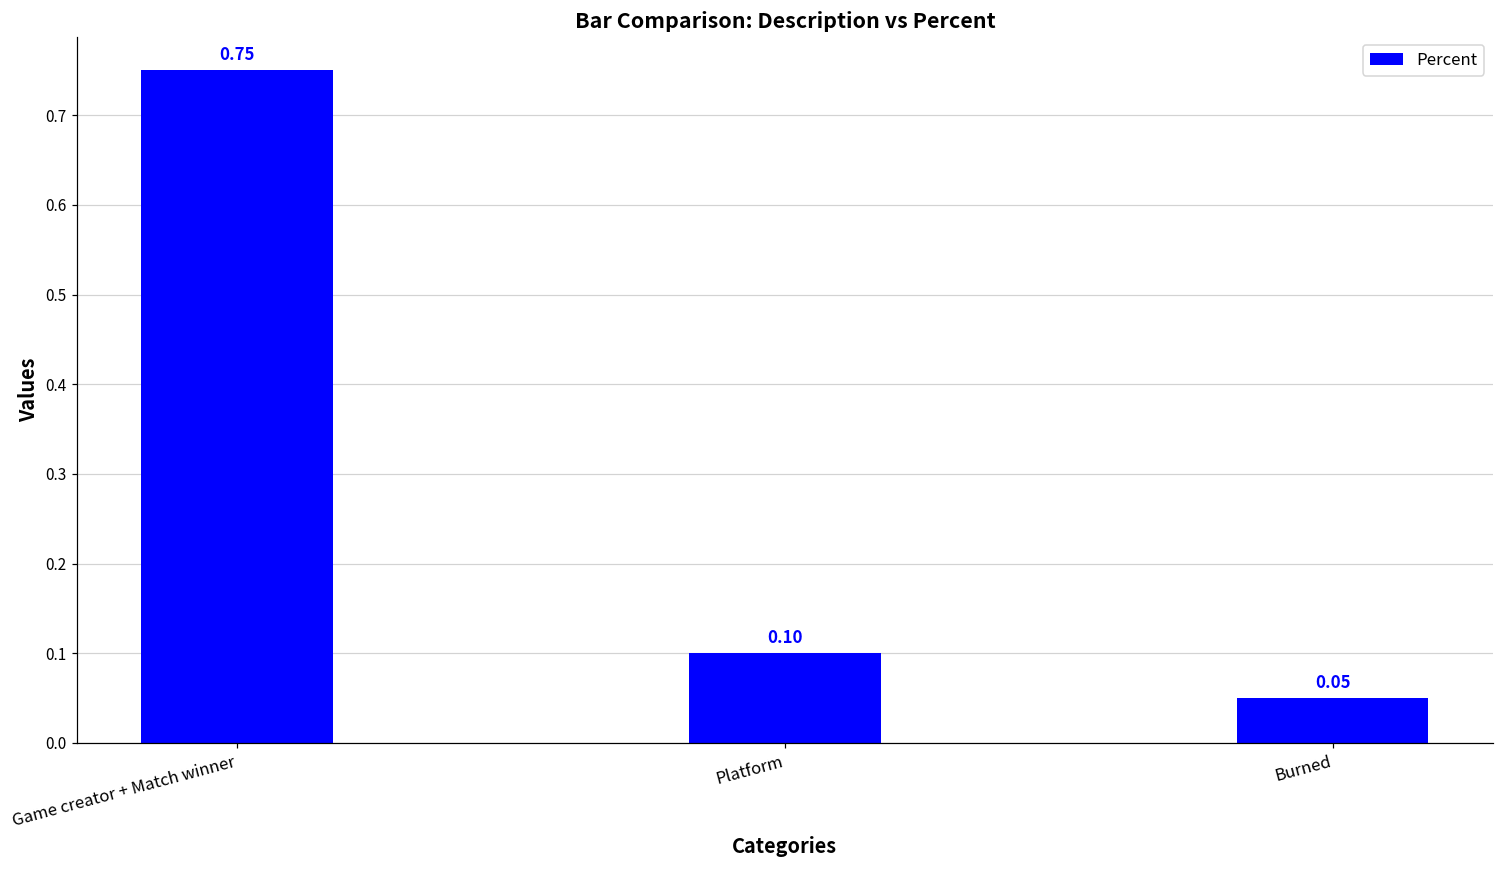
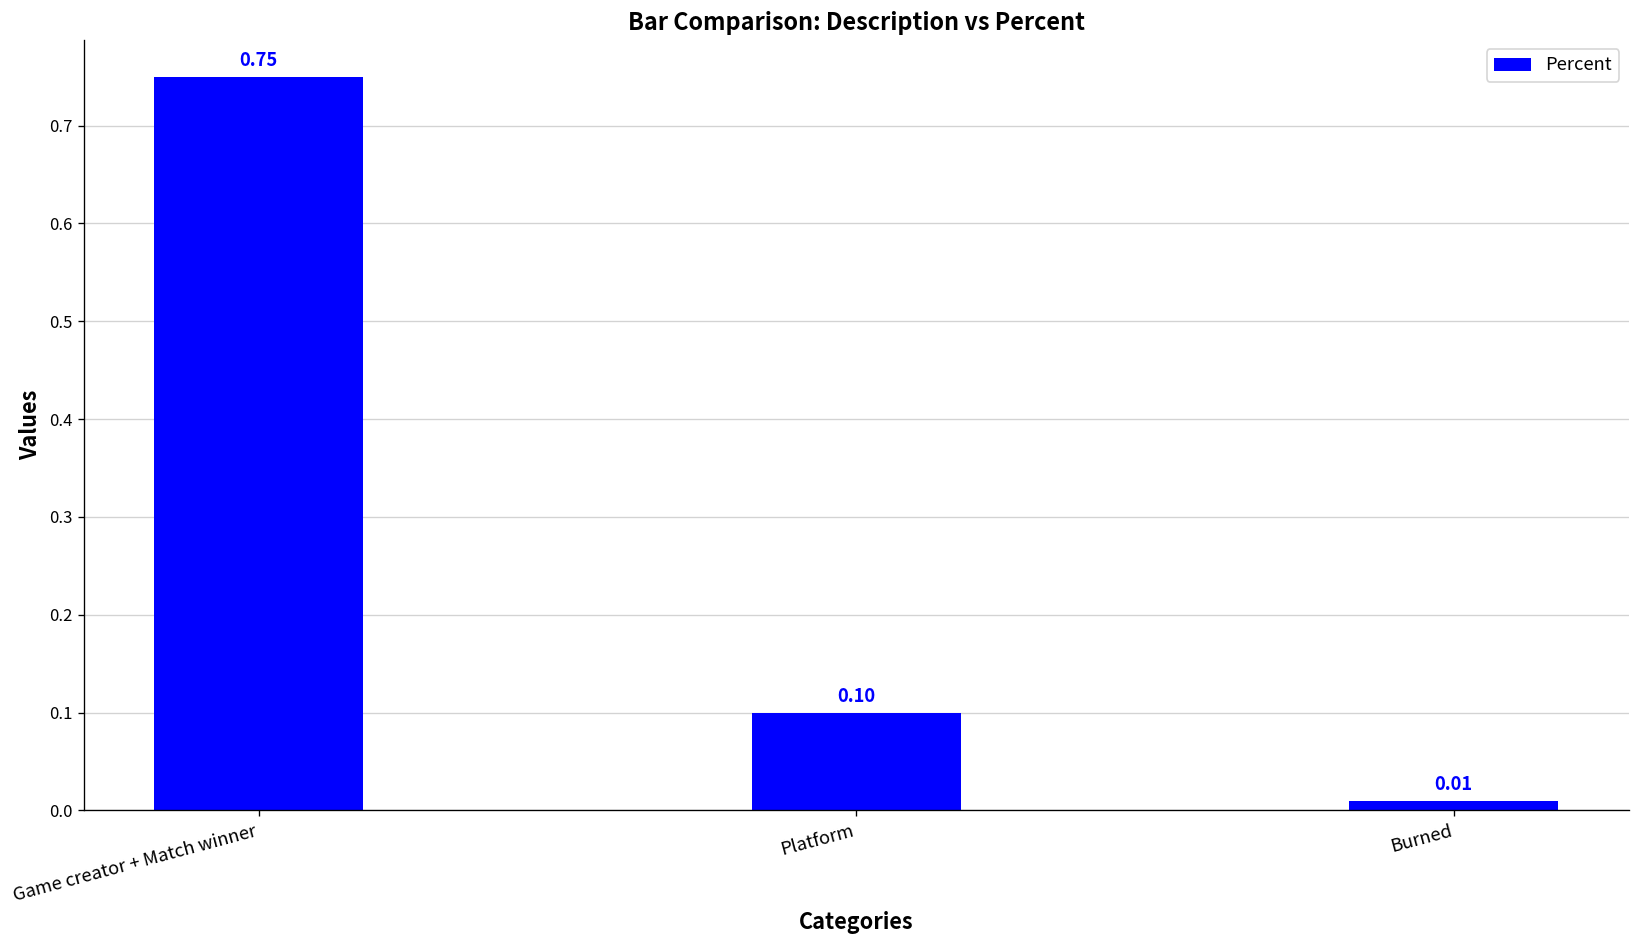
  {
    "Game creator + Match winner": 0.75,
    "Platform": 0.10,
-   "Burned": 0.05
+   "Burned": 0.01
  }
